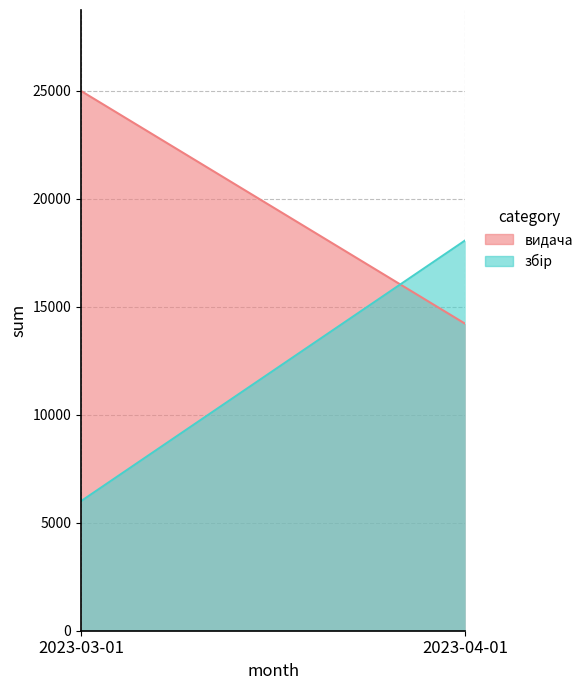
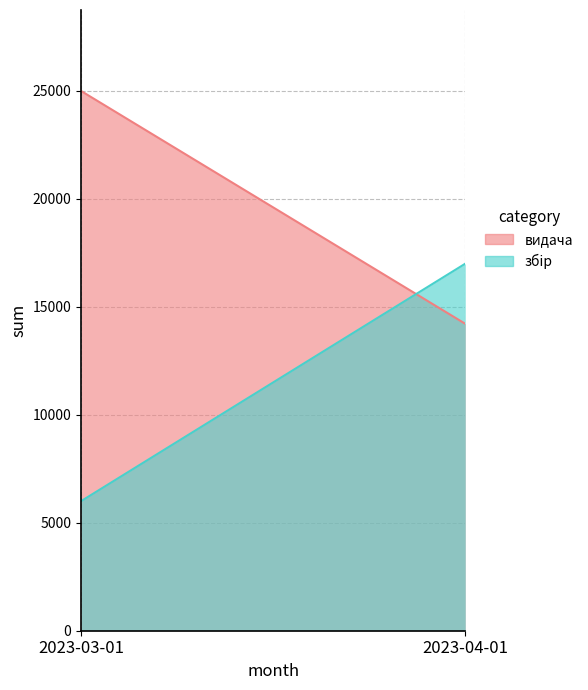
  {
    "видача": {
      "2023-03-01": 25000,
      "2023-04-01": 14200
    },
    "збір": {
      "2023-03-01": 6000,
-     "2023-04-01": 18100
+     "2023-04-01": 17000
    }
  }
